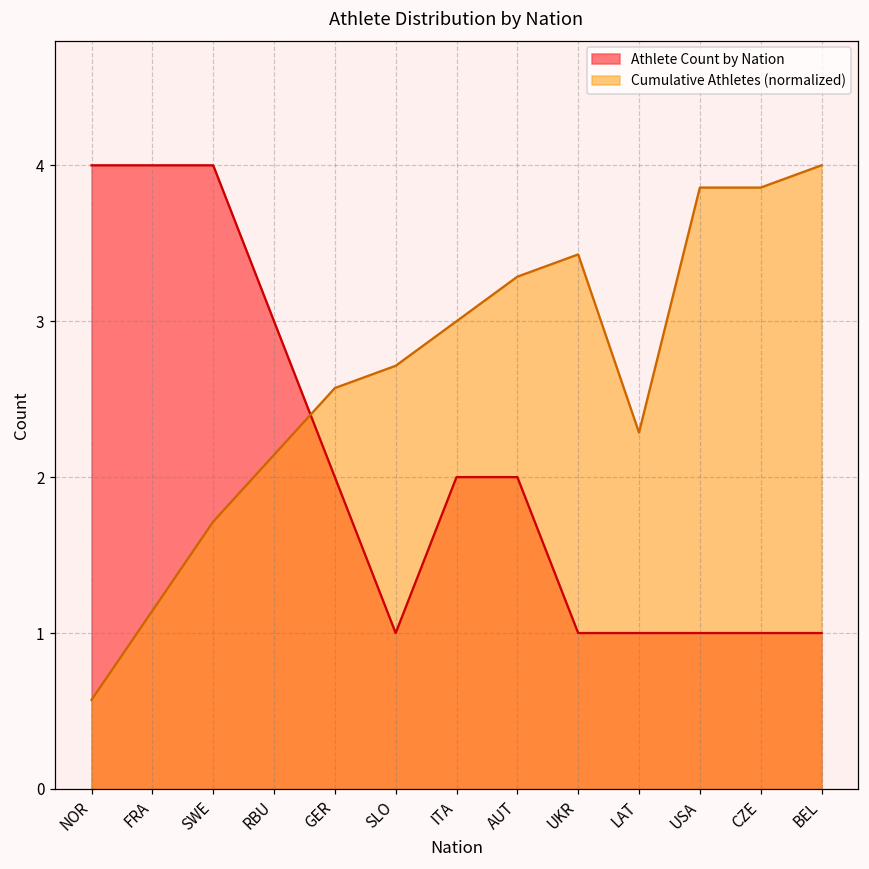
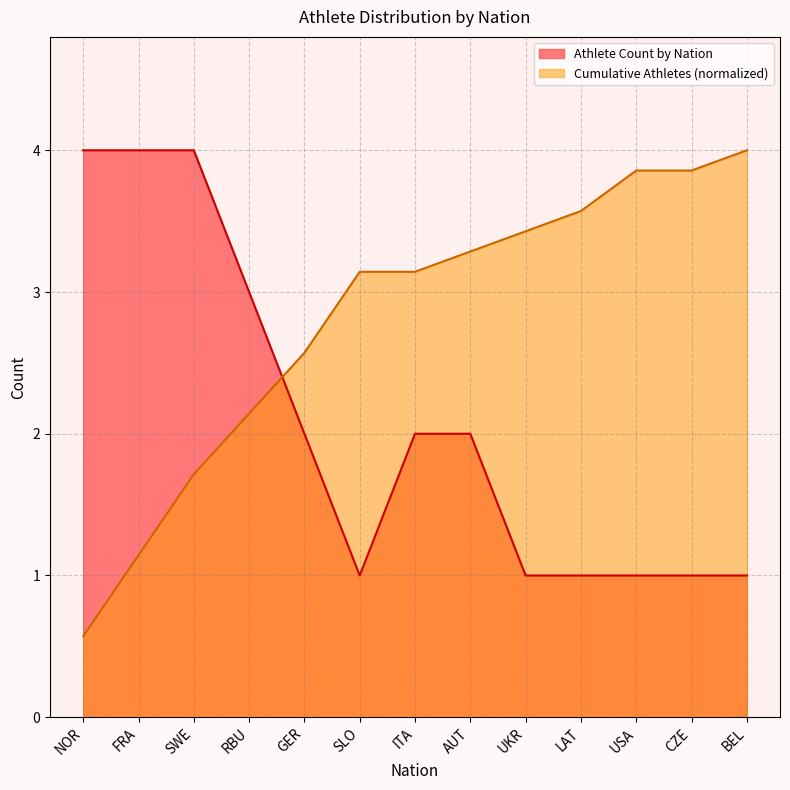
  {
    "Athlete Count by Nation": {
      "NOR": 4.00,
      "FRA": 4.00,
      "SWE": 4.00,
      "RBU": 3.00,
      "GER": 2.00,
      "SLO": 1.00,
      "ITA": 2.00,
      "AUT": 2.00,
      "UKR": 1.00,
      "LAT": 1.00,
      "USA": 1.00,
      "CZE": 1.00,
      "BEL": 1.00
    },
    "Cumulative Athletes (normalized)": {
      "NOR": 0.57,
      "FRA": 1.14,
      "SWE": 1.71,
      "RBU": 2.14,
      "GER": 2.57,
-     "SLO": 2.71,
-     "ITA": 3.00,
+     "SLO": 3.14,
+     "ITA": 3.14,
      "AUT": 3.29,
      "UKR": 3.43,
-     "LAT": 2.29,
+     "LAT": 3.57,
      "USA": 3.86,
      "CZE": 3.86,
      "BEL": 4.00
    }
  }
